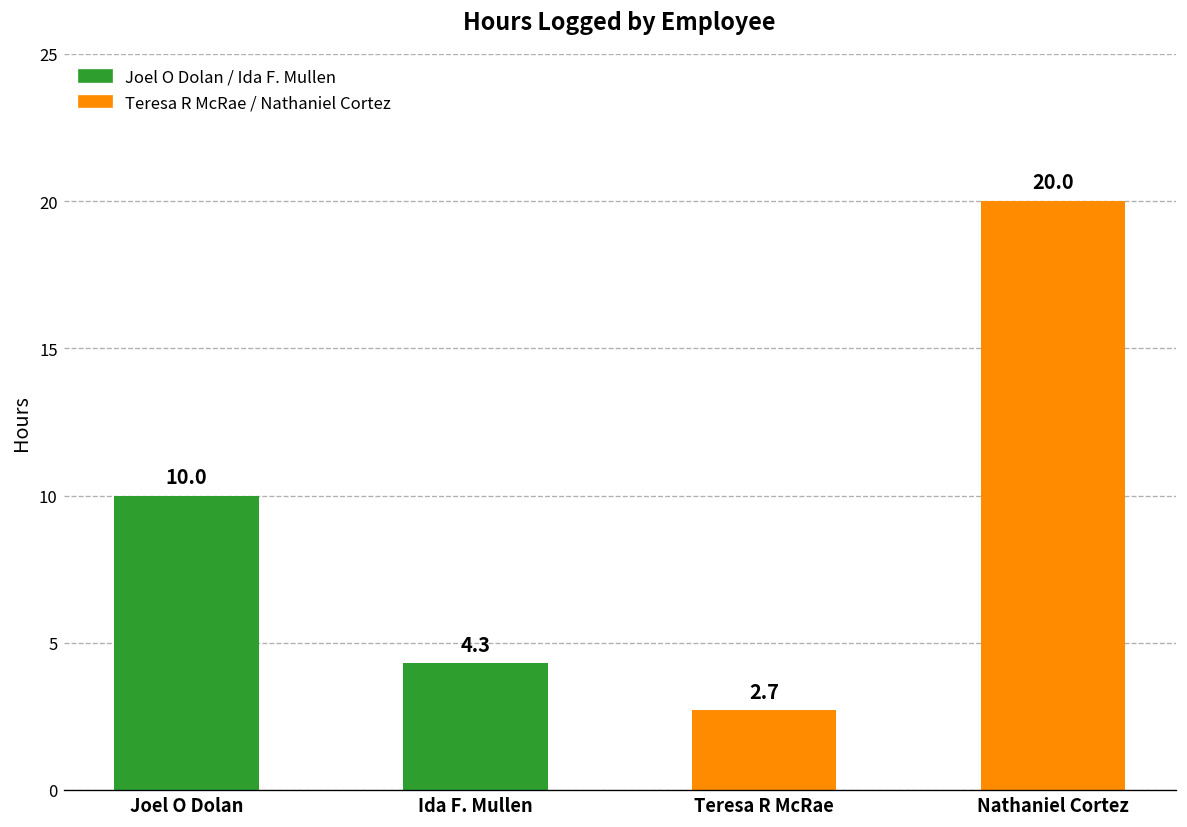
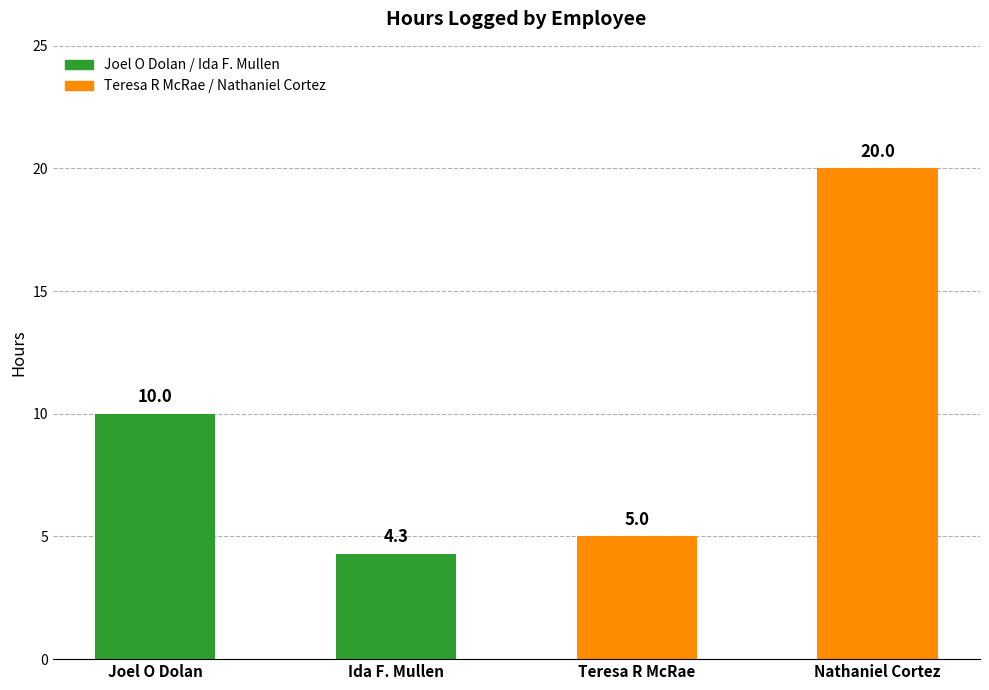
  {
    "Joel O Dolan": 10.0,
    "Ida F. Mullen": 4.3,
-   "Teresa R McRae": 2.7,
+   "Teresa R McRae": 5.0,
    "Nathaniel Cortez": 20.0
  }
